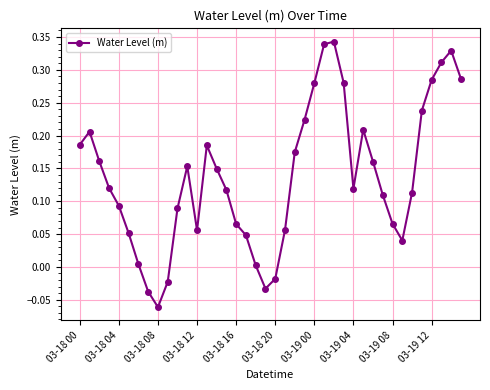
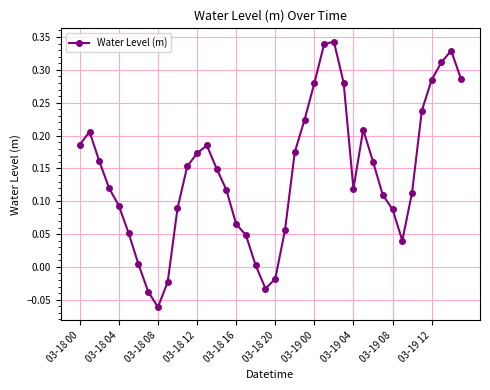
  {
    "03-18 00": 0.19,
    "03-18 04": 0.09,
    "03-18 08": -0.06,
-   "03-18 12": 0.06,
+   "03-18 12": 0.17,
    "03-18 16": 0.07,
    "03-18 20": -0.02,
    "03-19 00": 0.28,
    "03-19 04": 0.12,
-   "03-19 08": 0.07,
+   "03-19 08": 0.09,
    "03-19 12": 0.28
  }
